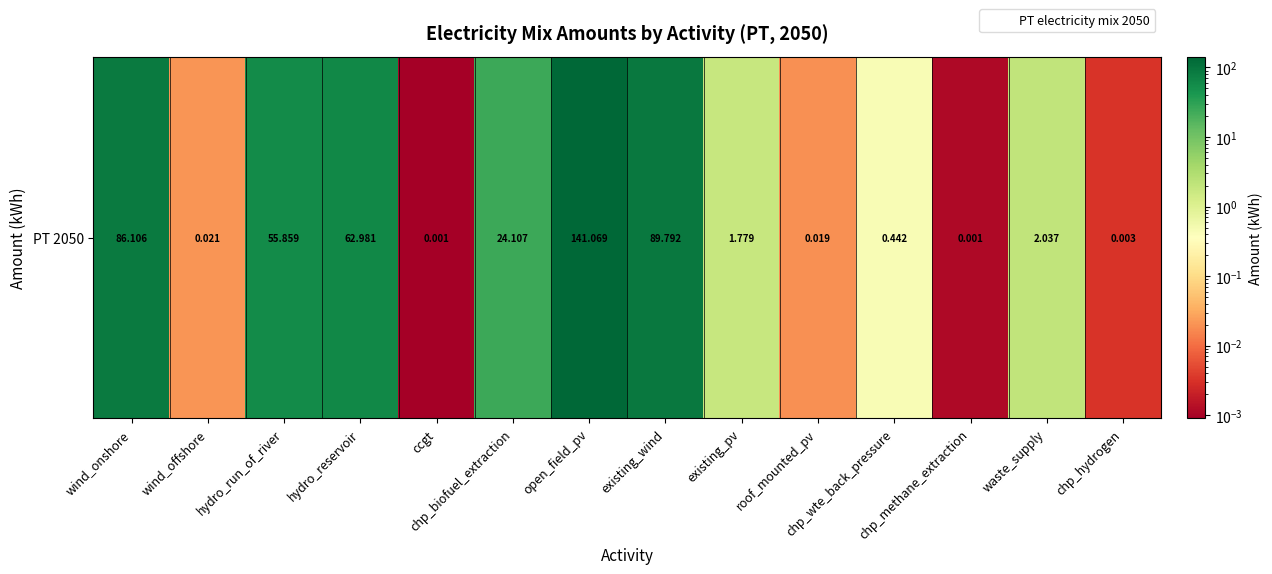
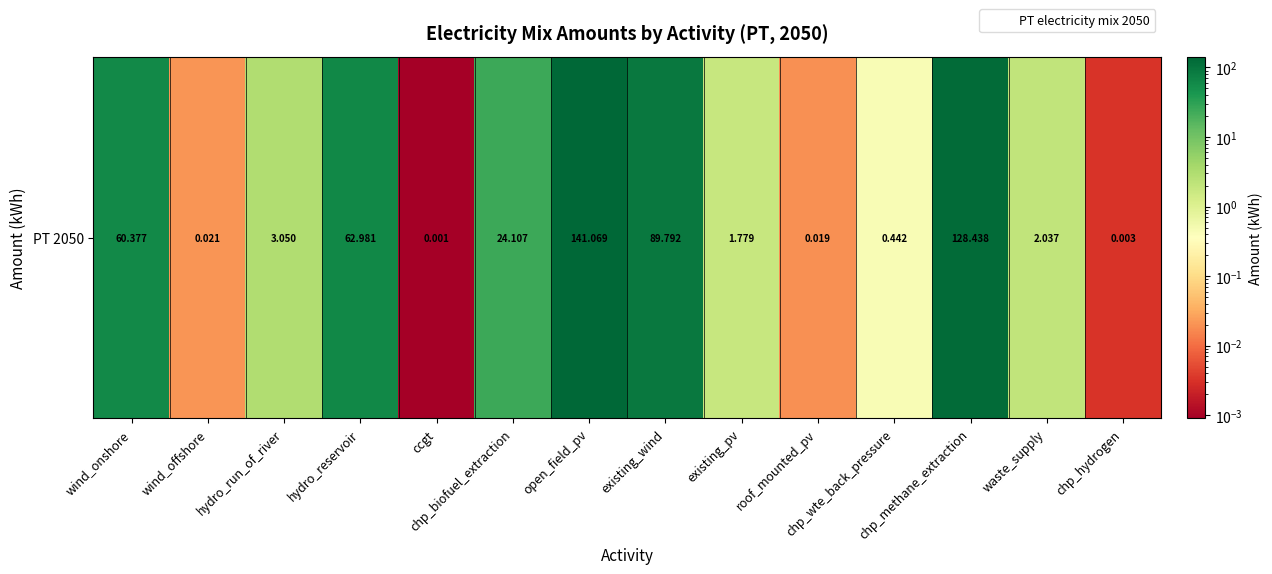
  {
    "PT 2050": {
-     "wind_onshore": 86.106,
+     "wind_onshore": 60.377,
      "wind_offshore": 0.021,
-     "hydro_run_of_river": 55.859,
+     "hydro_run_of_river": 3.050,
      "hydro_reservoir": 62.981,
      "ccgt": 0.001,
      "chp_biofuel_extraction": 24.107,
      "open_field_pv": 141.069,
      "existing_wind": 89.792,
      "existing_pv": 1.779,
      "roof_mounted_pv": 0.019,
      "chp_wte_back_pressure": 0.442,
-     "chp_methane_extraction": 0.001,
+     "chp_methane_extraction": 128.438,
      "waste_supply": 2.037,
      "chp_hydrogen": 0.003
    }
  }
